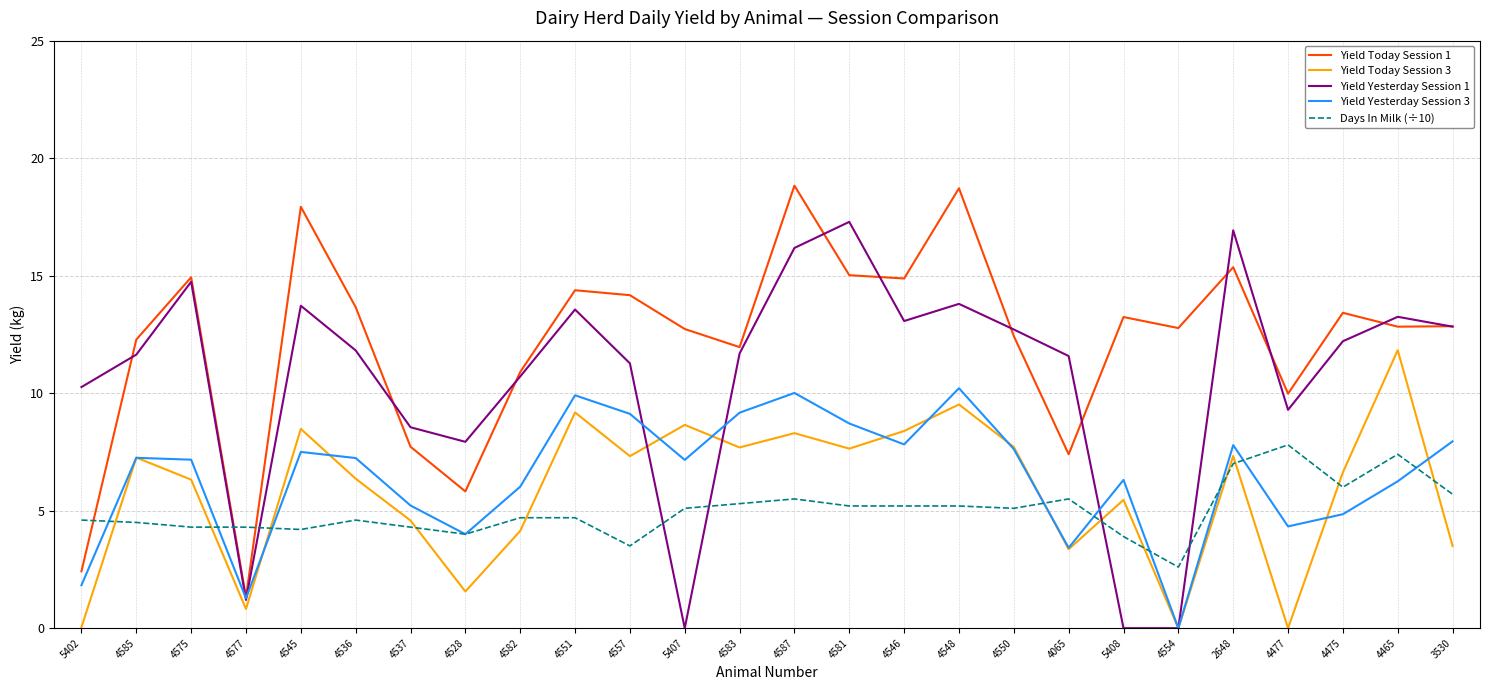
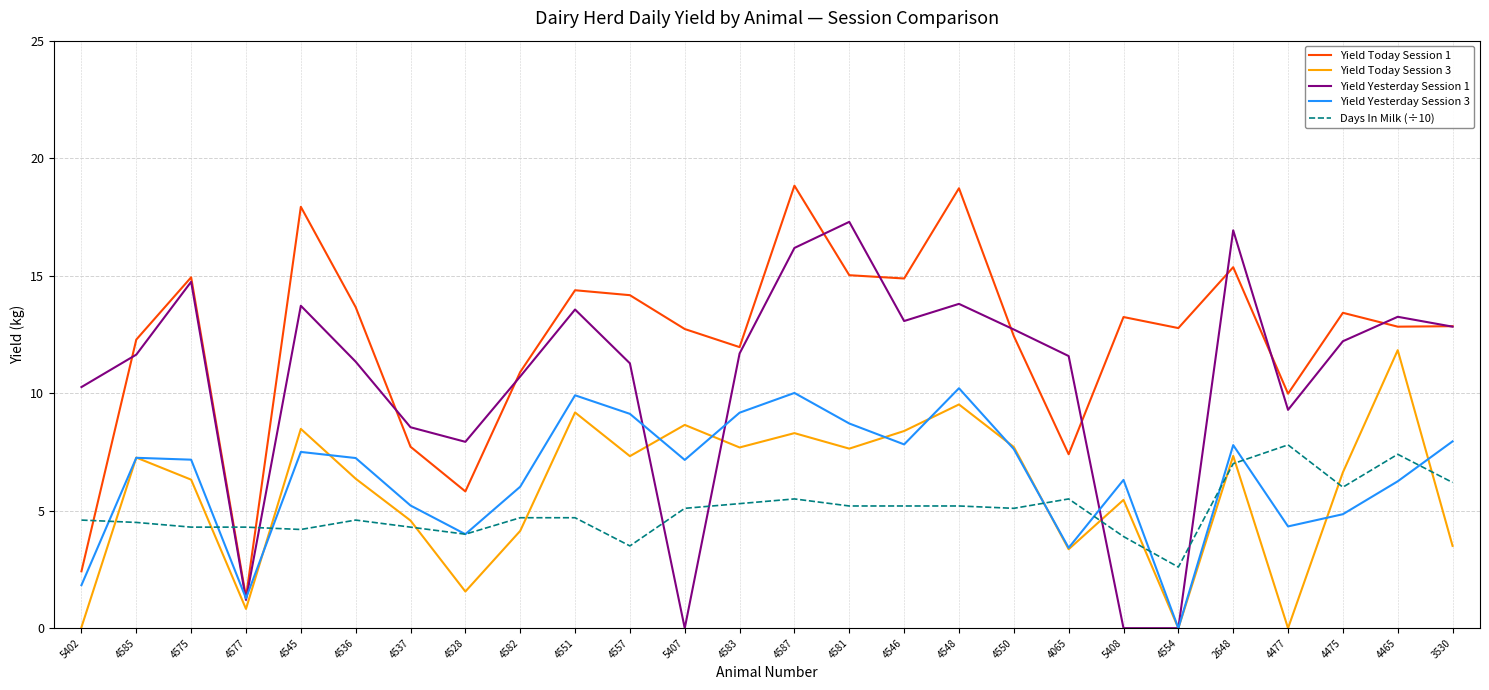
  {
    "Yield Today Session 1": {
      "5402": 2.4,
      "4585": 12.3,
      "4575": 14.9,
      "4545": 17.9,
      "4536": 13.7,
      "4537": 7.7,
      "4528": 5.8,
      "4582": 10.9,
      "4551": 14.4,
      "4557": 14.2,
      "5407": 12.7,
      "4583": 12.0,
      "4587": 18.8,
      "4581": 15.0,
      "4546": 14.9,
      "4548": 18.7,
      "4550": 12.4,
      "4065": 7.4,
      "5408": 13.2,
      "4554": 12.8,
      "2648": 15.4,
      "4477": 10.0,
      "4475": 13.4,
      "4465": 12.8
    },
    "Yield Today Session 3": {
      "5402": 0.0,
      "4575": 6.3,
      "4577": 0.8,
      "4545": 8.5,
      "4536": 6.4,
      "4537": 4.6,
      "4528": 1.6,
      "4582": 4.1,
      "4551": 9.2,
      "4557": 7.3,
      "5407": 8.7,
      "4583": 7.7,
      "4587": 8.3,
      "4581": 7.6,
      "4546": 8.4,
      "4548": 9.5,
      "5408": 5.5,
      "2648": 7.3,
      "4477": 0.0,
      "4475": 6.6,
      "4465": 11.8,
      "3530": 3.5
    },
    "Yield Yesterday Session 1": {
      "5402": 10.3,
      "4585": 11.6,
      "4575": 14.7,
      "4545": 13.7,
-     "4536": 11.8,
+     "4536": 11.3,
      "4537": 8.6,
      "4528": 7.9,
      "4582": 10.7,
      "4551": 13.6,
      "4557": 11.3,
      "5407": 0.0,
      "4583": 11.7,
      "4587": 16.2,
      "4581": 17.3,
      "4546": 13.1,
      "4548": 13.8,
      "4550": 12.7,
      "4065": 11.6,
      "5408": 0.0,
      "2648": 16.9,
      "4477": 9.3,
      "4475": 12.2,
      "4465": 13.3
    },
    "Yield Yesterday Session 3": {
      "5402": 1.8,
      "4575": 7.2,
      "4545": 7.5,
      "4536": 7.2,
      "4537": 5.2,
      "4582": 6.0,
      "4551": 9.9,
      "4557": 9.1,
      "5407": 7.2,
      "4583": 9.2,
      "4587": 10.0,
      "4581": 8.7,
      "4546": 7.8,
      "4548": 10.2,
      "5408": 6.3,
      "2648": 7.8,
      "4477": 4.3,
      "4475": 4.9,
      "4465": 6.3,
      "3530": 8.0
    },
    "Days In Milk (÷10)": {
      "5402": 4.6,
      "4585": 4.5,
      "4575": 4.3,
      "4577": 4.3,
      "4545": 4.2,
      "4536": 4.6,
      "4537": 4.3,
      "4582": 4.7,
      "4551": 4.7,
      "4557": 3.5,
      "5407": 5.1,
      "4583": 5.3,
      "4587": 5.5,
      "4581": 5.2,
      "4546": 5.2,
      "4548": 5.2,
      "4550": 5.1,
      "4065": 5.5,
      "5408": 3.9,
      "4554": 2.6,
      "2648": 7.0,
      "4477": 7.8,
      "4475": 6.0,
      "4465": 7.4,
-     "3530": 5.7
+     "3530": 6.2
    }
  }
